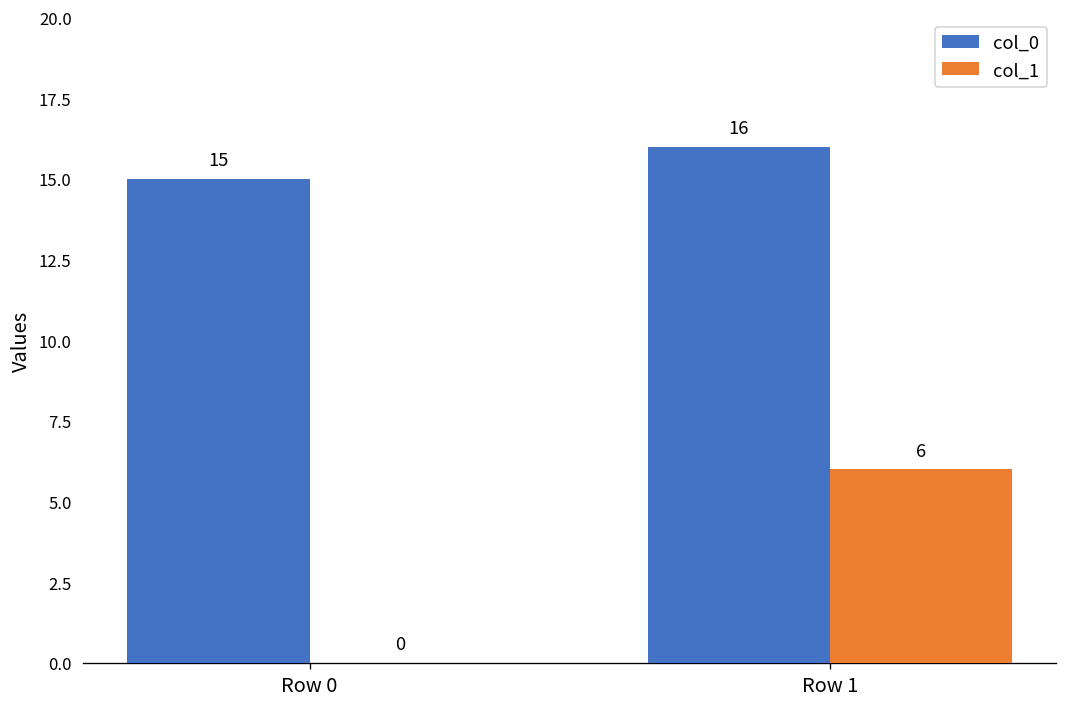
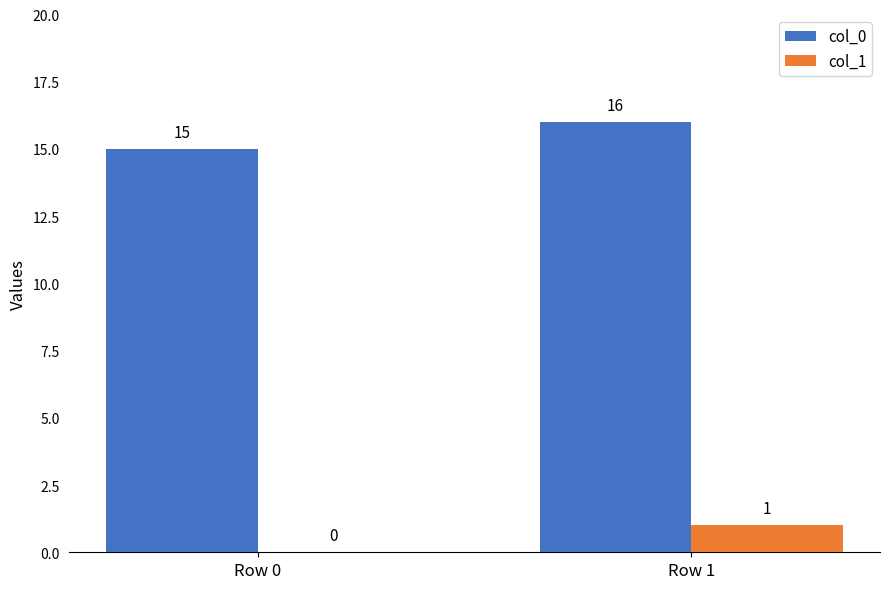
  {
    "col_0": {
      "Row 0": 15,
      "Row 1": 16
    },
    "col_1": {
      "Row 0": 0,
-     "Row 1": 6
+     "Row 1": 1
    }
  }
